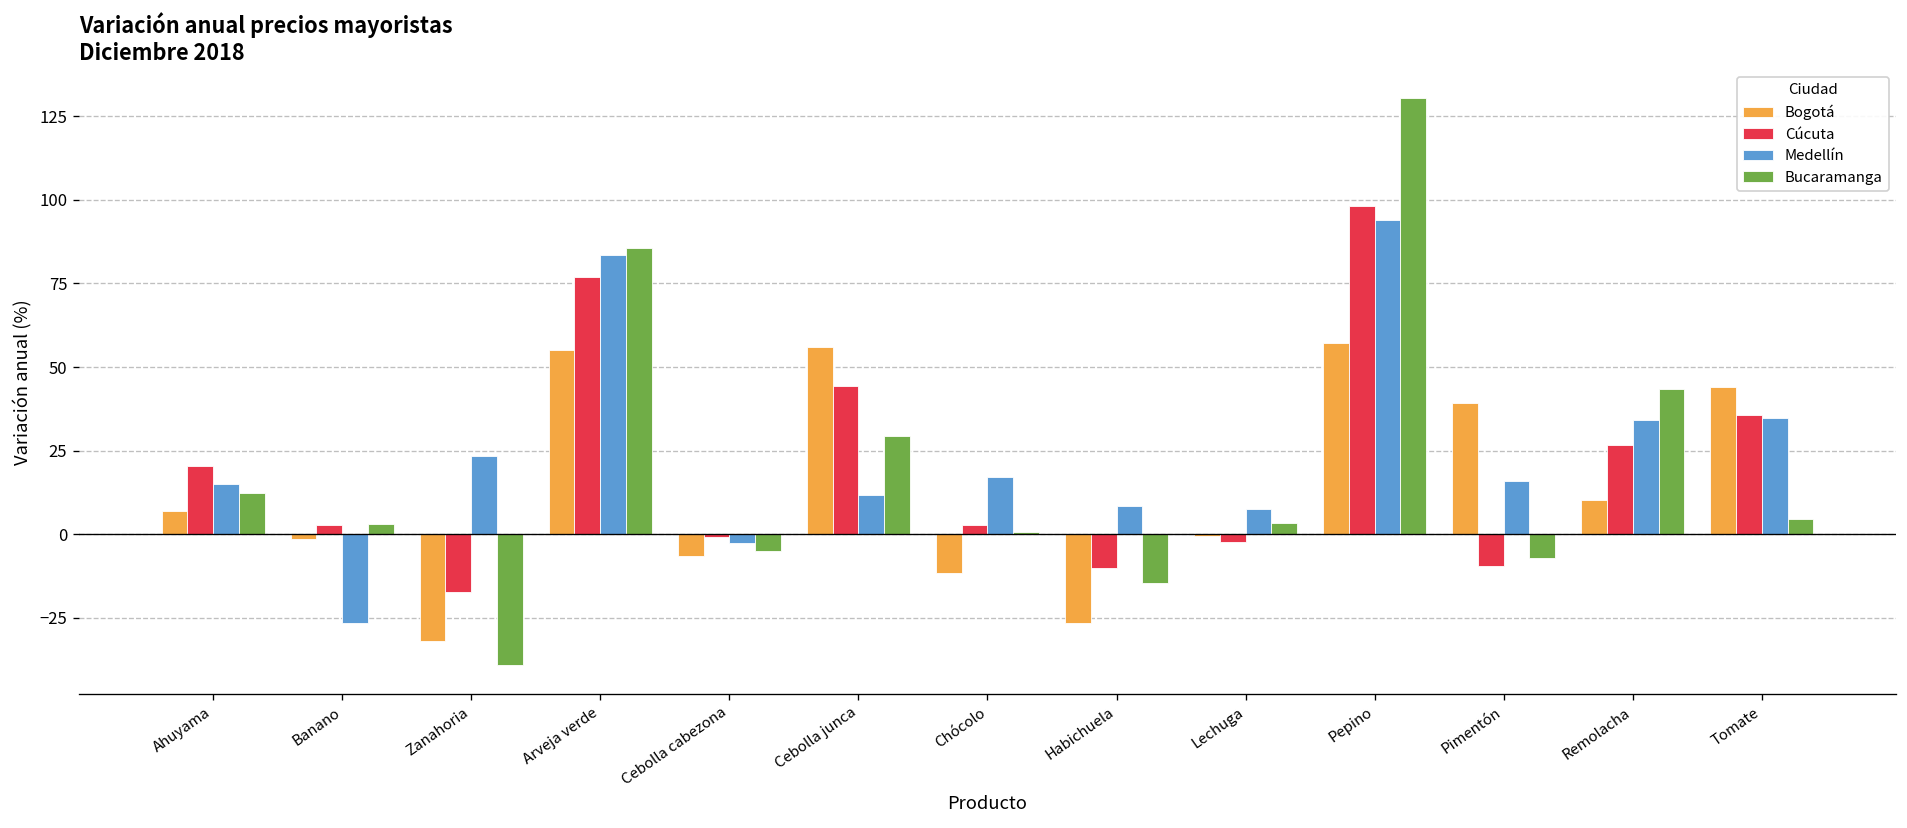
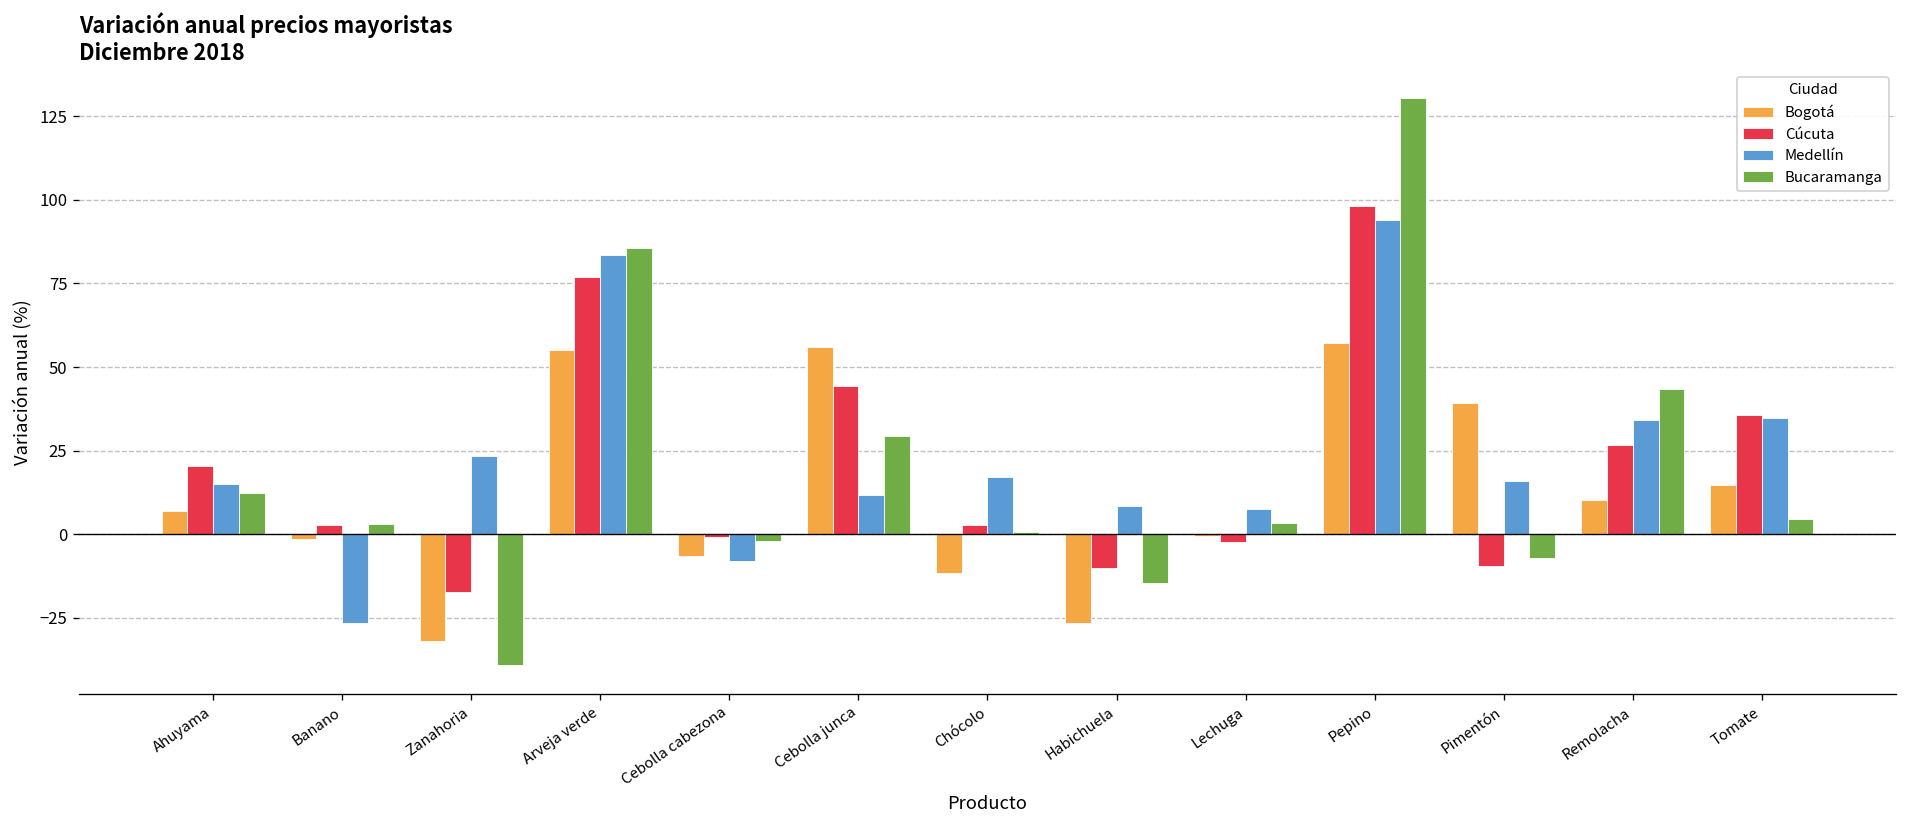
  {
    "Bogotá": {
      "Ahuyama": 7,
      "Banano": -1,
      "Zanahoria": -32,
      "Arveja verde": 55,
      "Cebolla cabezona": -7,
      "Cebolla junca": 56,
      "Chócolo": -12,
      "Habichuela": -26,
      "Pepino": 57,
      "Pimentón": 39,
      "Remolacha": 10,
-     "Tomate": 44
+     "Tomate": 15
    },
    "Cúcuta": {
      "Ahuyama": 20,
      "Banano": 3,
      "Zanahoria": -17,
      "Arveja verde": 77,
      "Cebolla cabezona": -1,
      "Cebolla junca": 44,
      "Chócolo": 3,
      "Habichuela": -10,
      "Lechuga": -2,
      "Pepino": 98,
      "Pimentón": -9,
      "Remolacha": 27,
      "Tomate": 36
    },
    "Medellín": {
      "Ahuyama": 15,
      "Banano": -26,
      "Zanahoria": 23,
      "Arveja verde": 83,
-     "Cebolla cabezona": -3,
+     "Cebolla cabezona": -8,
      "Cebolla junca": 12,
      "Chócolo": 17,
      "Habichuela": 8,
      "Lechuga": 8,
      "Pepino": 94,
      "Pimentón": 16,
      "Remolacha": 34,
      "Tomate": 35
    },
    "Bucaramanga": {
      "Ahuyama": 12,
      "Banano": 3,
      "Zanahoria": -39,
      "Arveja verde": 85,
-     "Cebolla cabezona": -5,
+     "Cebolla cabezona": -2,
      "Cebolla junca": 29,
      "Habichuela": -15,
      "Lechuga": 3,
      "Pepino": 130,
      "Pimentón": -7,
      "Remolacha": 44,
      "Tomate": 5
    }
  }
